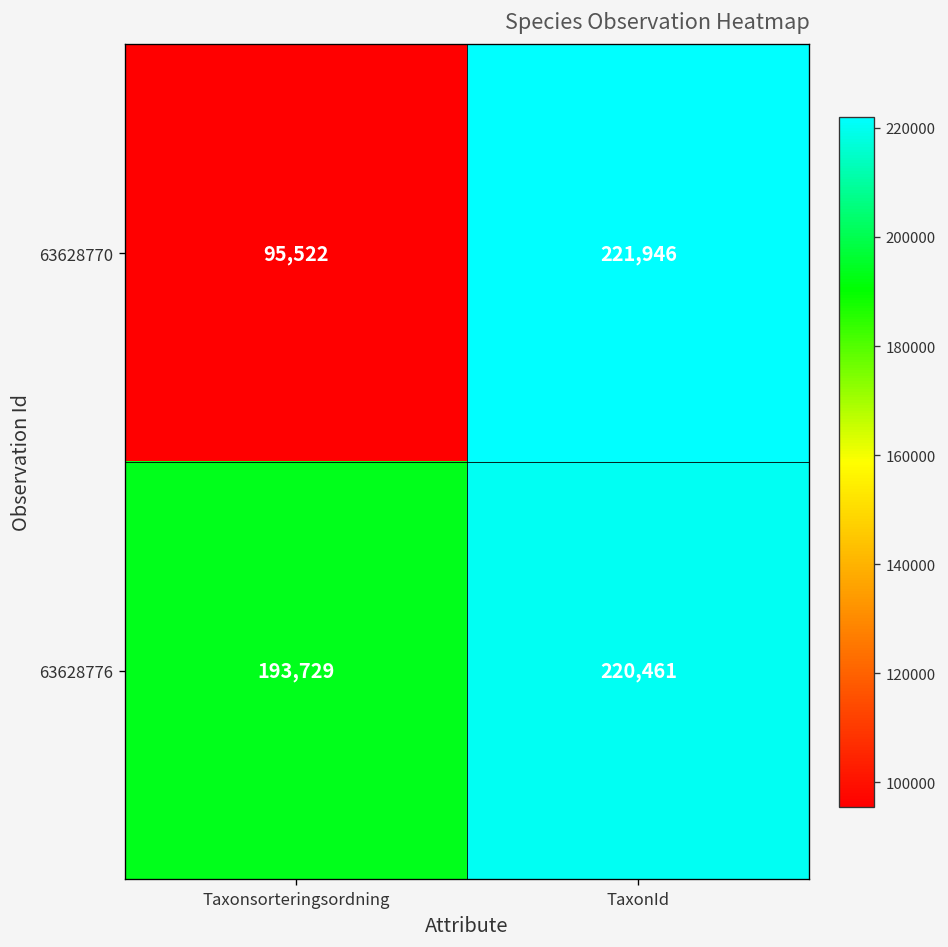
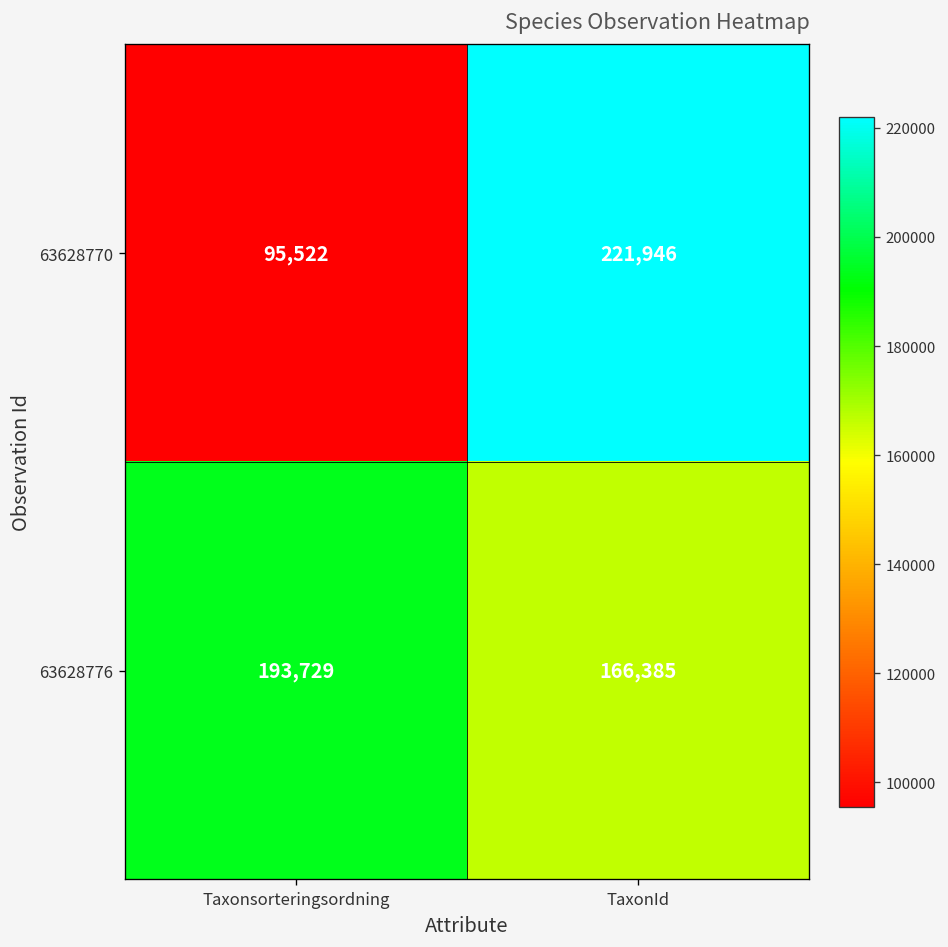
  {
    "63628770": {
      "Taxonsorteringsordning": "95,522",
      "TaxonId": "221,946"
    },
    "63628776": {
      "Taxonsorteringsordning": "193,729",
-     "TaxonId": "220,461"
+     "TaxonId": "166,385"
    }
  }
